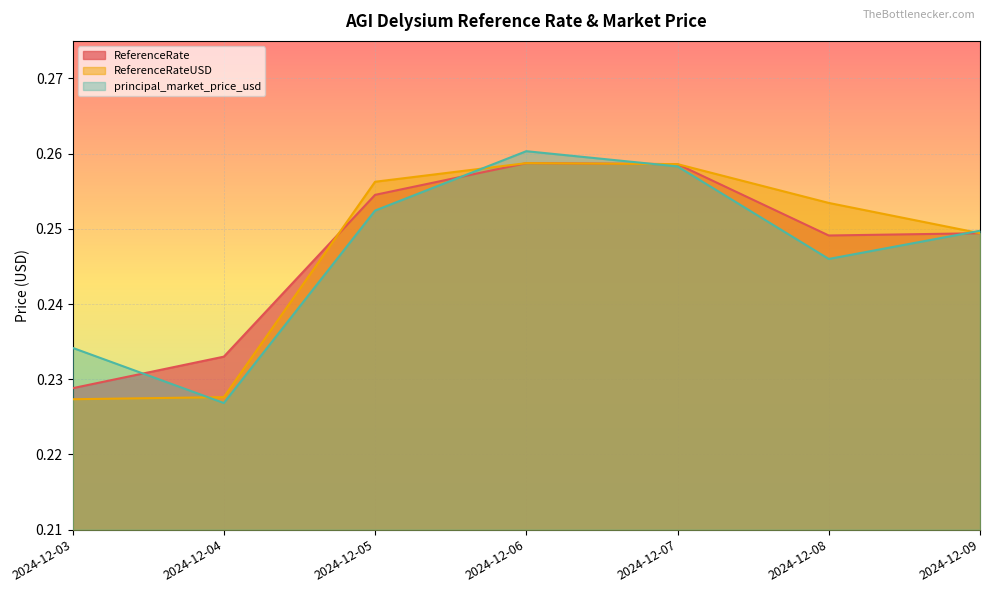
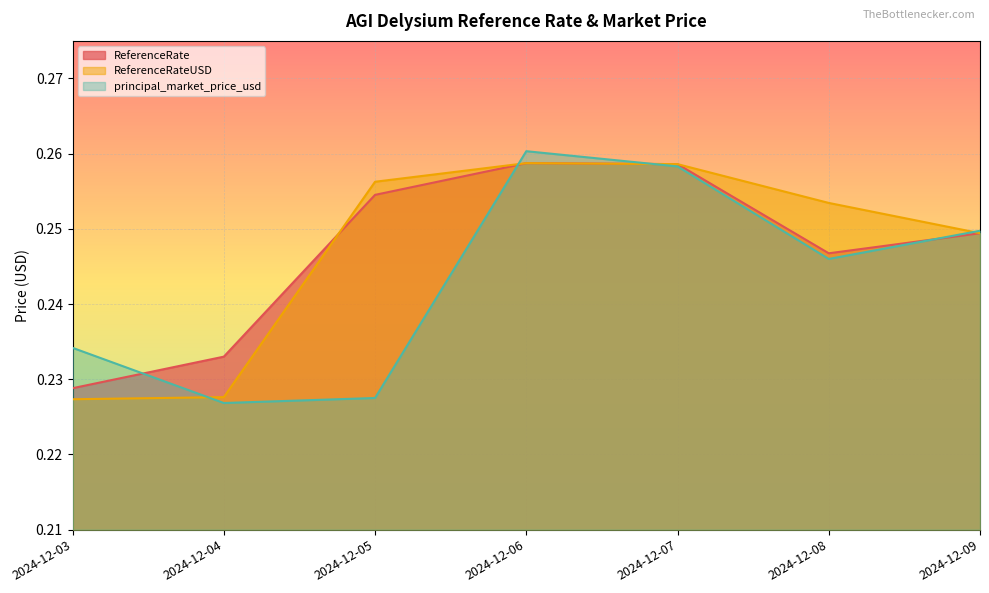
  {
    "ReferenceRate": {
      "2024-12-03": 0.229,
      "2024-12-04": 0.233,
      "2024-12-05": 0.255,
-     "2024-12-08": 0.249
+     "2024-12-08": 0.247
    },
    "ReferenceRateUSD": {
      "2024-12-03": 0.227,
      "2024-12-04": 0.228,
      "2024-12-05": 0.256,
      "2024-12-08": 0.253
    },
    "principal_market_price_usd": {
      "2024-12-03": 0.234,
      "2024-12-04": 0.227,
-     "2024-12-05": 0.252,
+     "2024-12-05": 0.228,
      "2024-12-06": 0.260,
      "2024-12-08": 0.246
    }
  }
